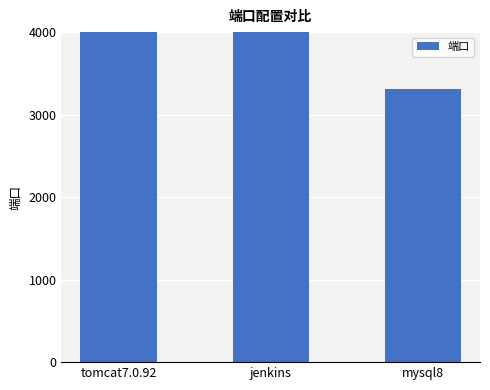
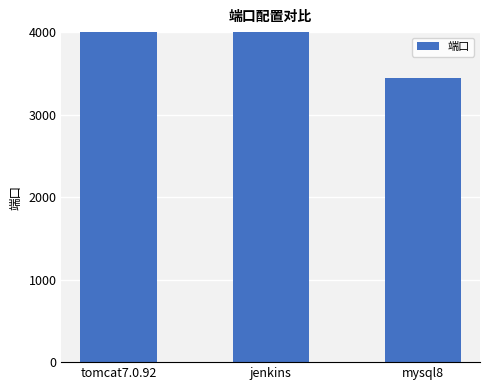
  {
-   "mysql8": 3300
+   "mysql8": 3400
  }
